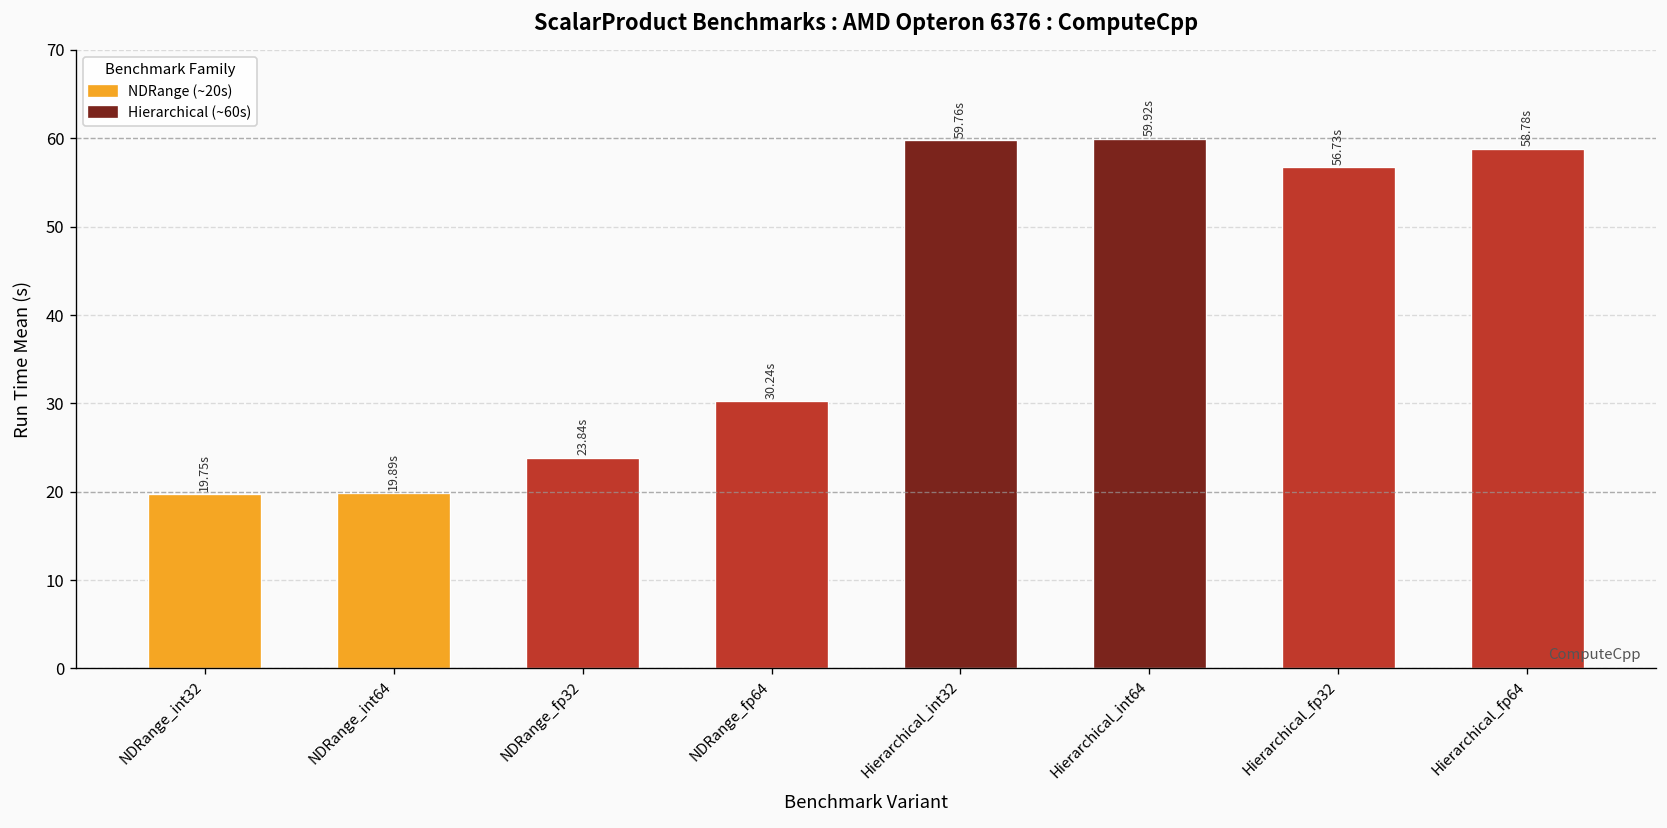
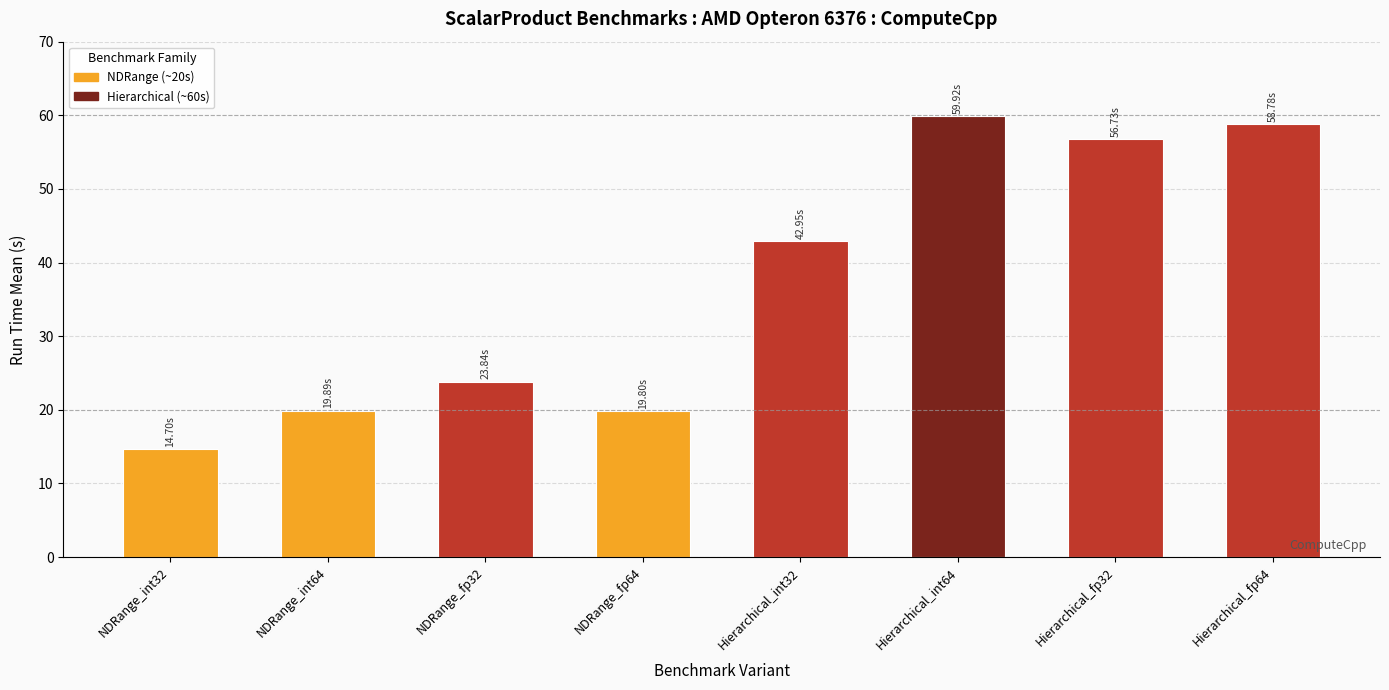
  {
-   "NDRange_int32": "19.75s",
+   "NDRange_int32": "14.70s",
    "NDRange_int64": "19.89s",
    "NDRange_fp32": "23.84s",
-   "NDRange_fp64": "30.24s",
-   "Hierarchical_int32": "59.76s",
+   "NDRange_fp64": "19.80s",
+   "Hierarchical_int32": "42.95s",
    "Hierarchical_int64": "59.92s",
    "Hierarchical_fp32": "56.73s",
    "Hierarchical_fp64": "58.78s"
  }
